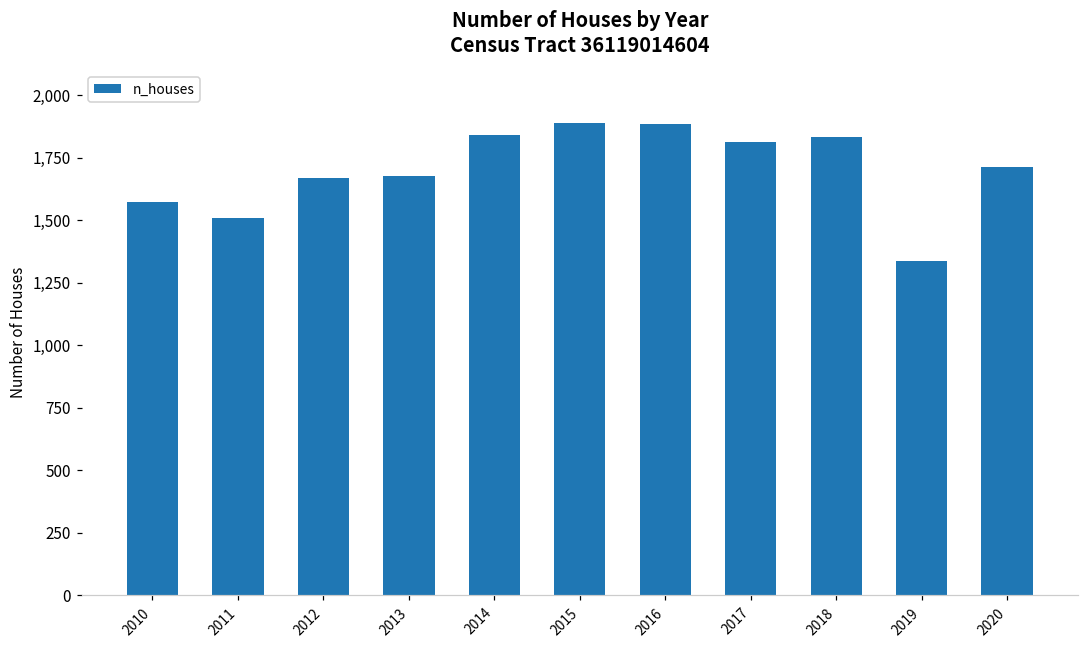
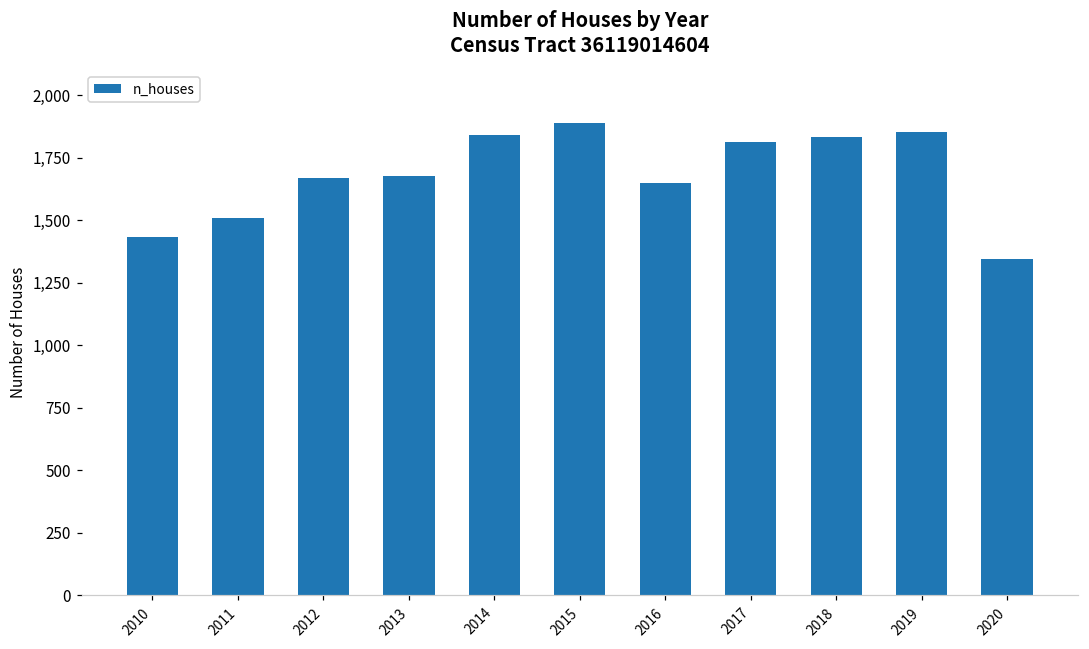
  {
-   "2010": "1,570",
+   "2010": "1,430",
    "2011": "1,510",
    "2012": "1,670",
    "2013": "1,680",
    "2014": "1,840",
    "2015": "1,890",
-   "2016": "1,890",
+   "2016": "1,650",
    "2017": "1,810",
    "2018": "1,830",
-   "2019": "1,340",
-   "2020": "1,710"
+   "2019": "1,850",
+   "2020": "1,350"
  }
